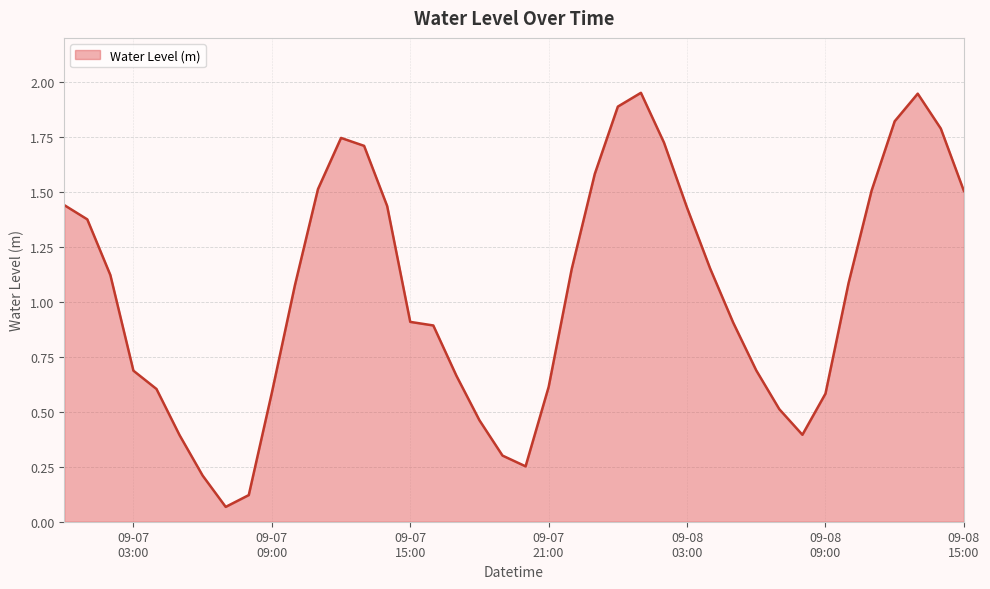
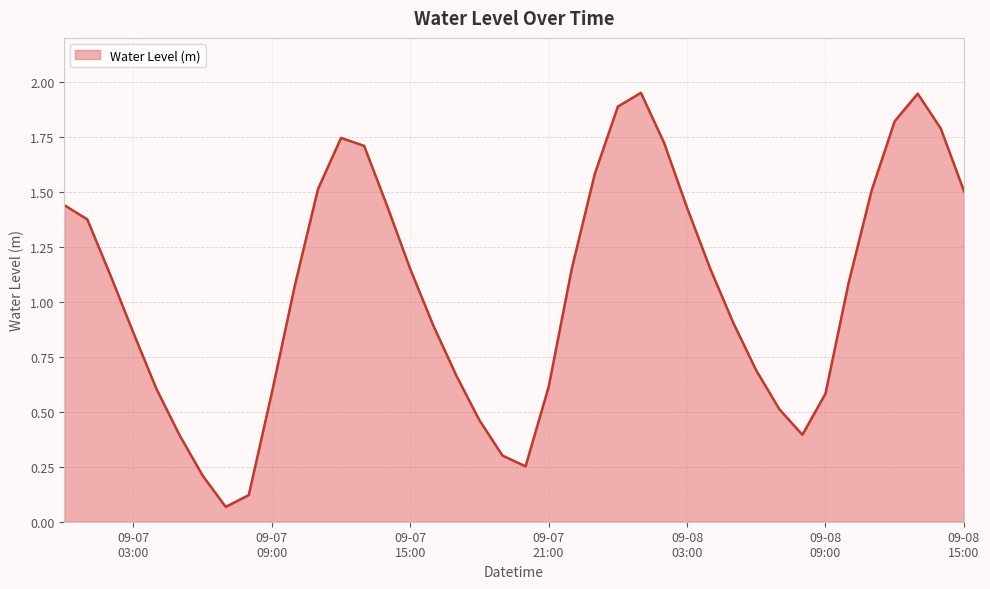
  {
-   "09-07 03:00": 0.69,
+   "09-07 03:00": 0.86,
    "09-07 09:00": 0.59,
-   "09-07 15:00": 0.91,
+   "09-07 15:00": 1.15,
    "09-07 21:00": 0.61,
    "09-08 03:00": 1.43,
    "09-08 09:00": 0.58,
    "09-08 15:00": 1.50
  }
